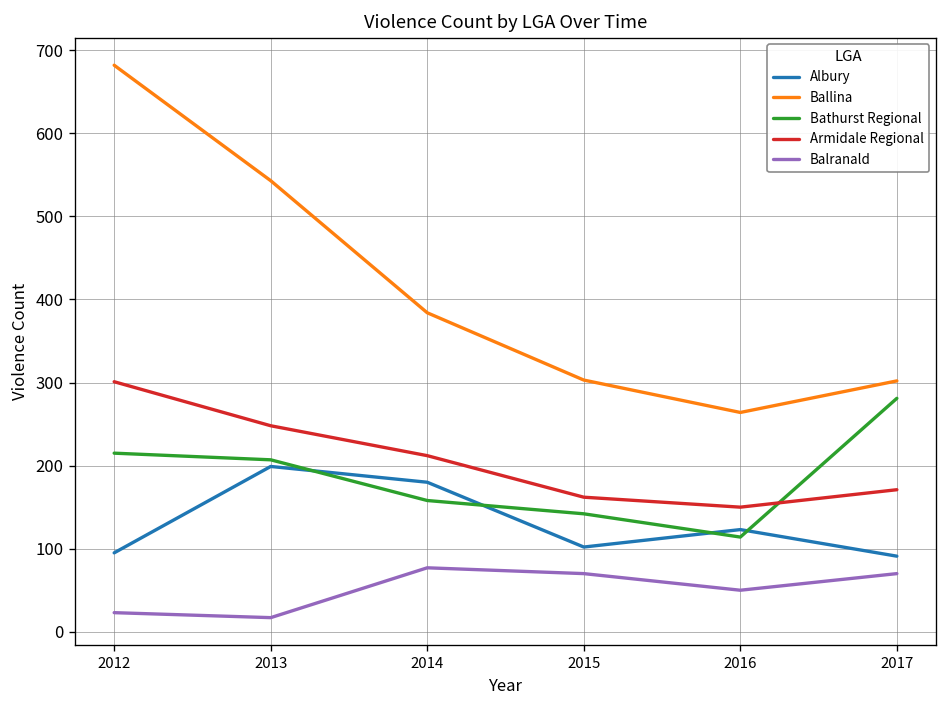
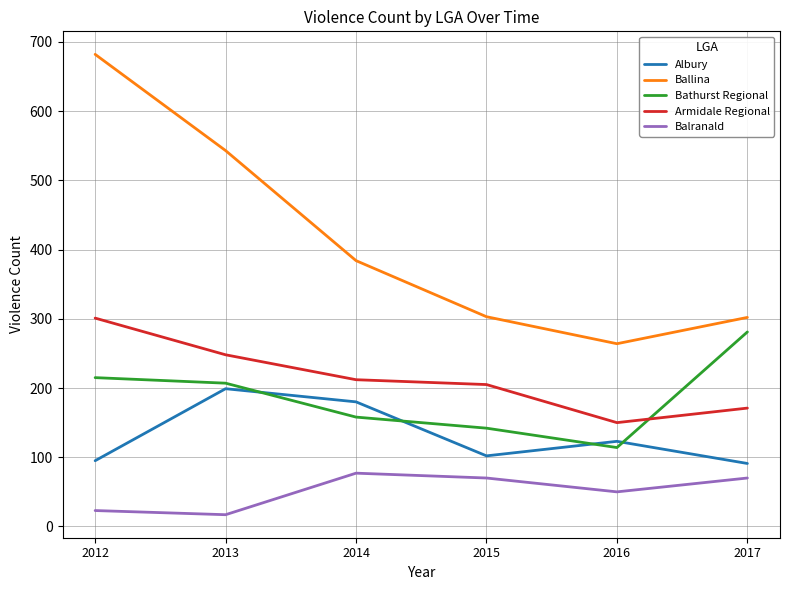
  {
    "Albury": {
      "2012": 100,
      "2013": 200,
      "2014": 180,
      "2015": 100,
      "2016": 120,
      "2017": 90
    },
    "Ballina": {
      "2012": 680,
      "2013": 540,
      "2014": 380,
      "2015": 300,
      "2016": 260,
      "2017": 300
    },
    "Bathurst Regional": {
      "2012": 220,
      "2013": 210,
      "2014": 160,
      "2015": 140,
      "2016": 110,
      "2017": 280
    },
    "Armidale Regional": {
      "2012": 300,
      "2013": 250,
      "2014": 210,
-     "2015": 160,
+     "2015": 210,
      "2016": 150,
      "2017": 170
    },
    "Balranald": {
      "2012": 20,
      "2013": 20,
      "2014": 80,
      "2015": 70,
      "2016": 50,
      "2017": 70
    }
  }
